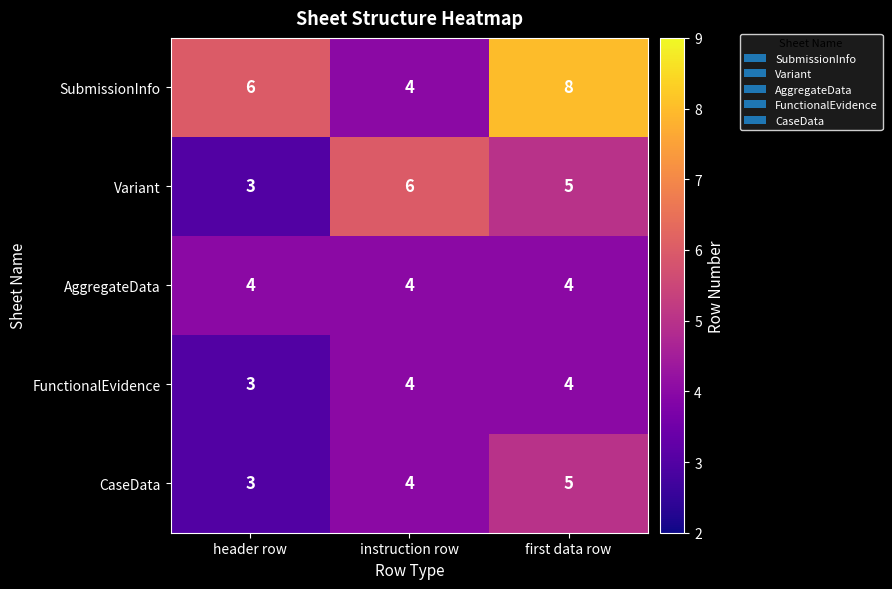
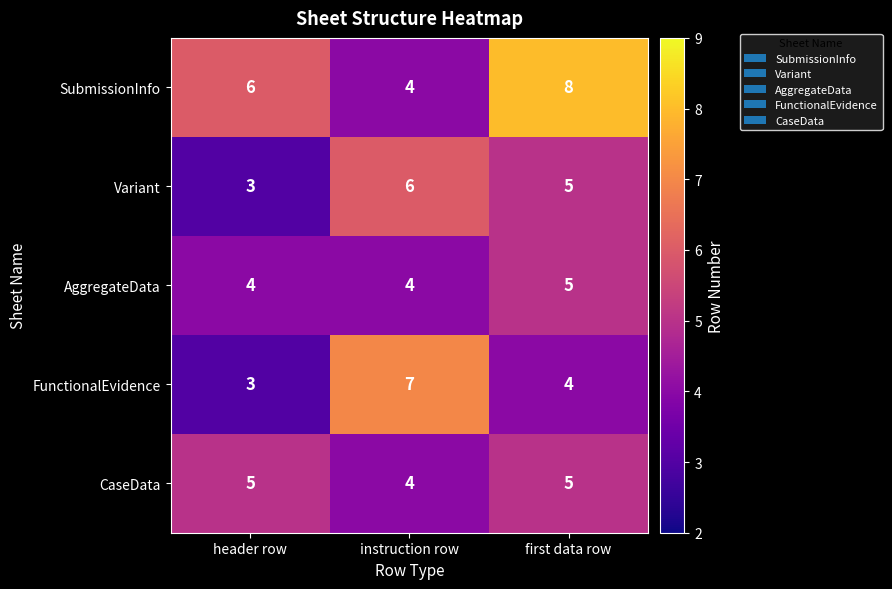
  {
    "SubmissionInfo": {
      "header row": 6,
      "instruction row": 4,
      "first data row": 8
    },
    "Variant": {
      "header row": 3,
      "instruction row": 6,
      "first data row": 5
    },
    "AggregateData": {
      "header row": 4,
      "instruction row": 4,
-     "first data row": 4
+     "first data row": 5
    },
    "FunctionalEvidence": {
      "header row": 3,
-     "instruction row": 4,
+     "instruction row": 7,
      "first data row": 4
    },
    "CaseData": {
-     "header row": 3,
+     "header row": 5,
      "instruction row": 4,
      "first data row": 5
    }
  }
